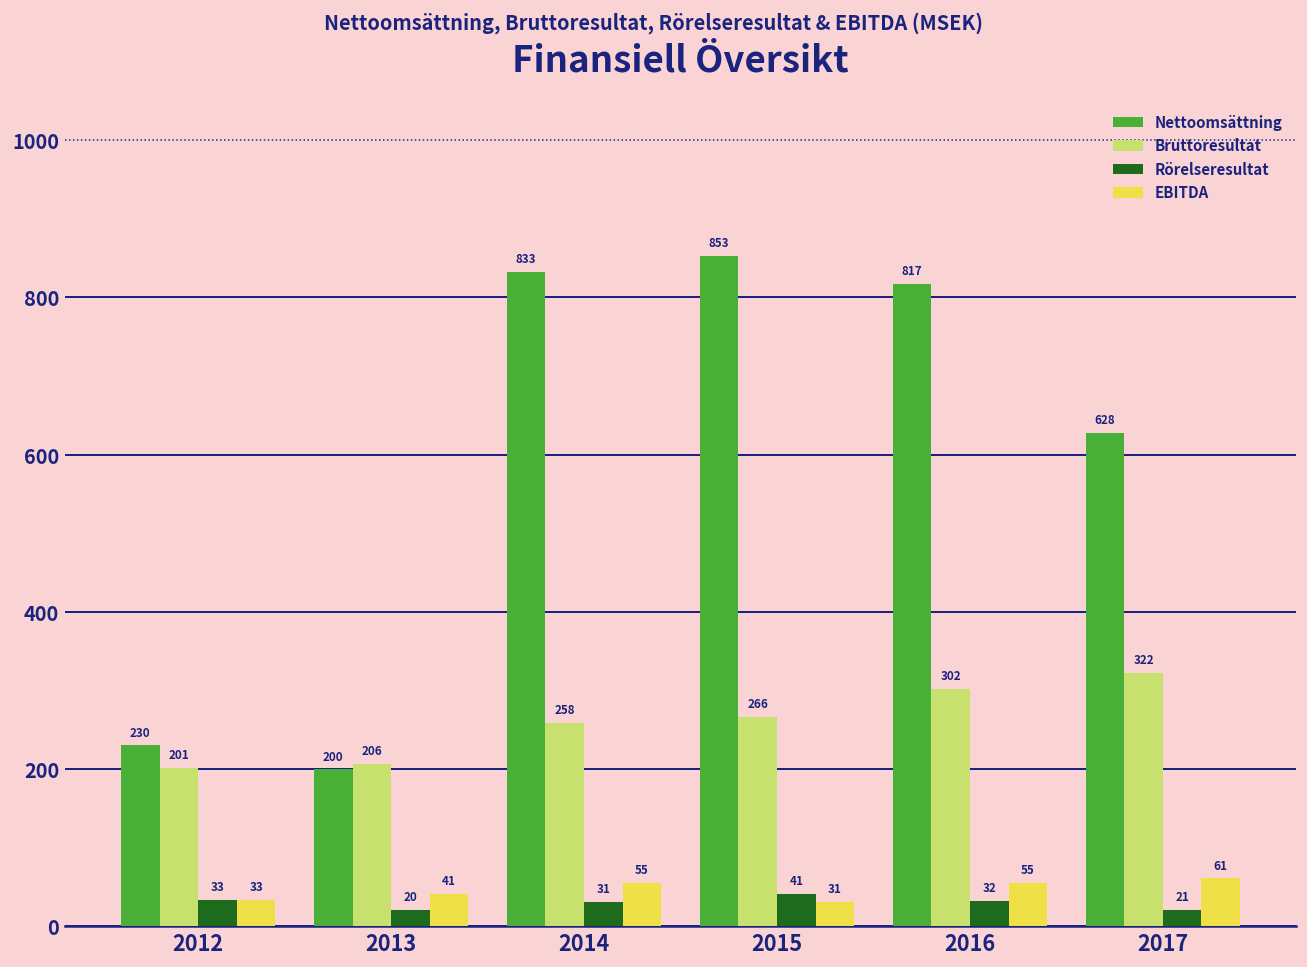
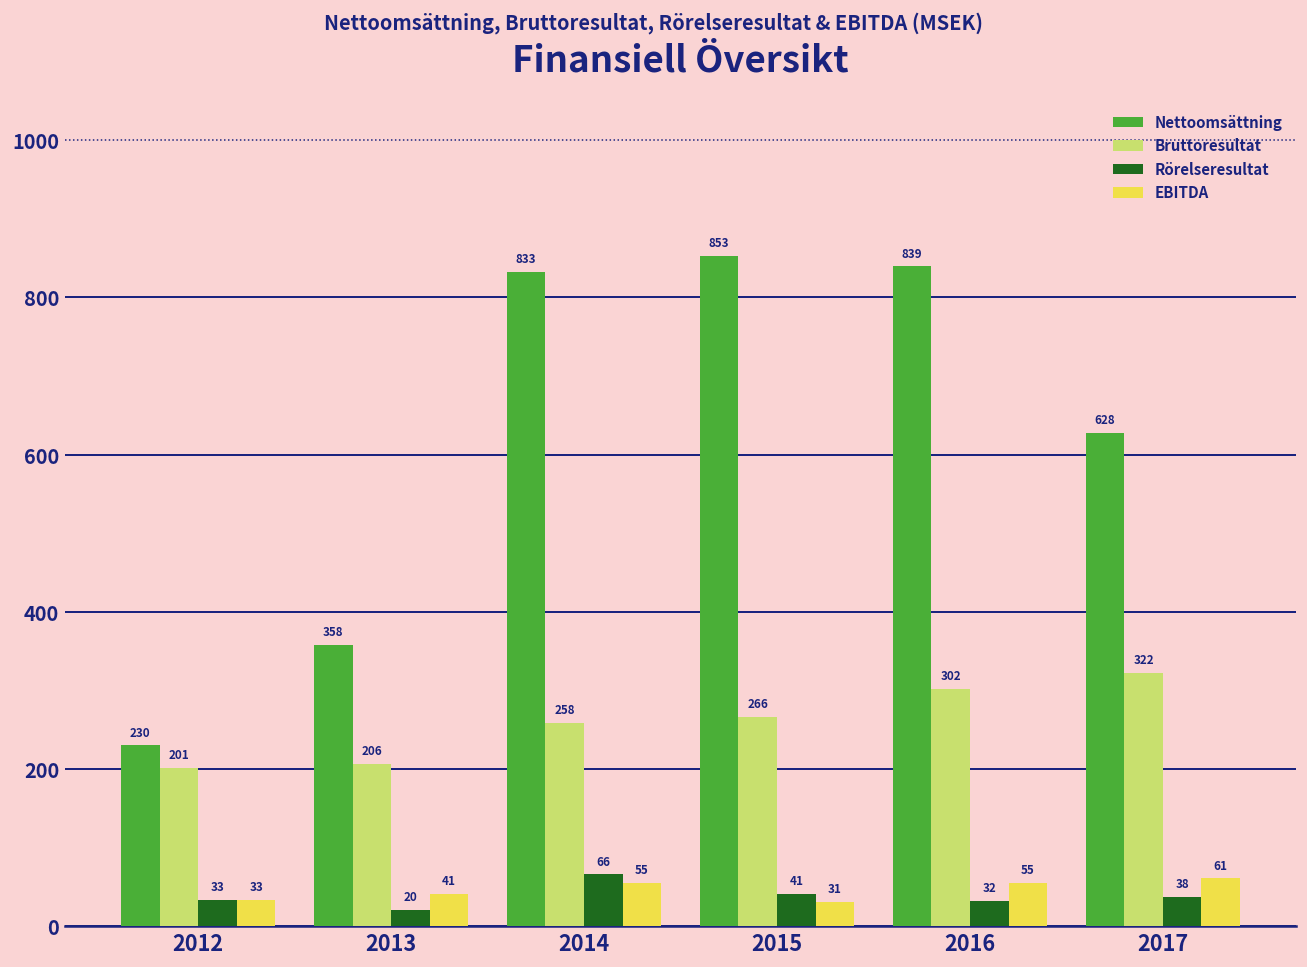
  {
    "Nettoomsättning": {
      "2012": 230,
-     "2013": 200,
+     "2013": 358,
      "2014": 833,
      "2015": 853,
-     "2016": 817,
+     "2016": 839,
      "2017": 628
    },
    "Rörelseresultat": {
      "2012": 33,
      "2013": 20,
-     "2014": 31,
+     "2014": 66,
      "2015": 41,
      "2016": 32,
-     "2017": 21
+     "2017": 38
    }
  }
